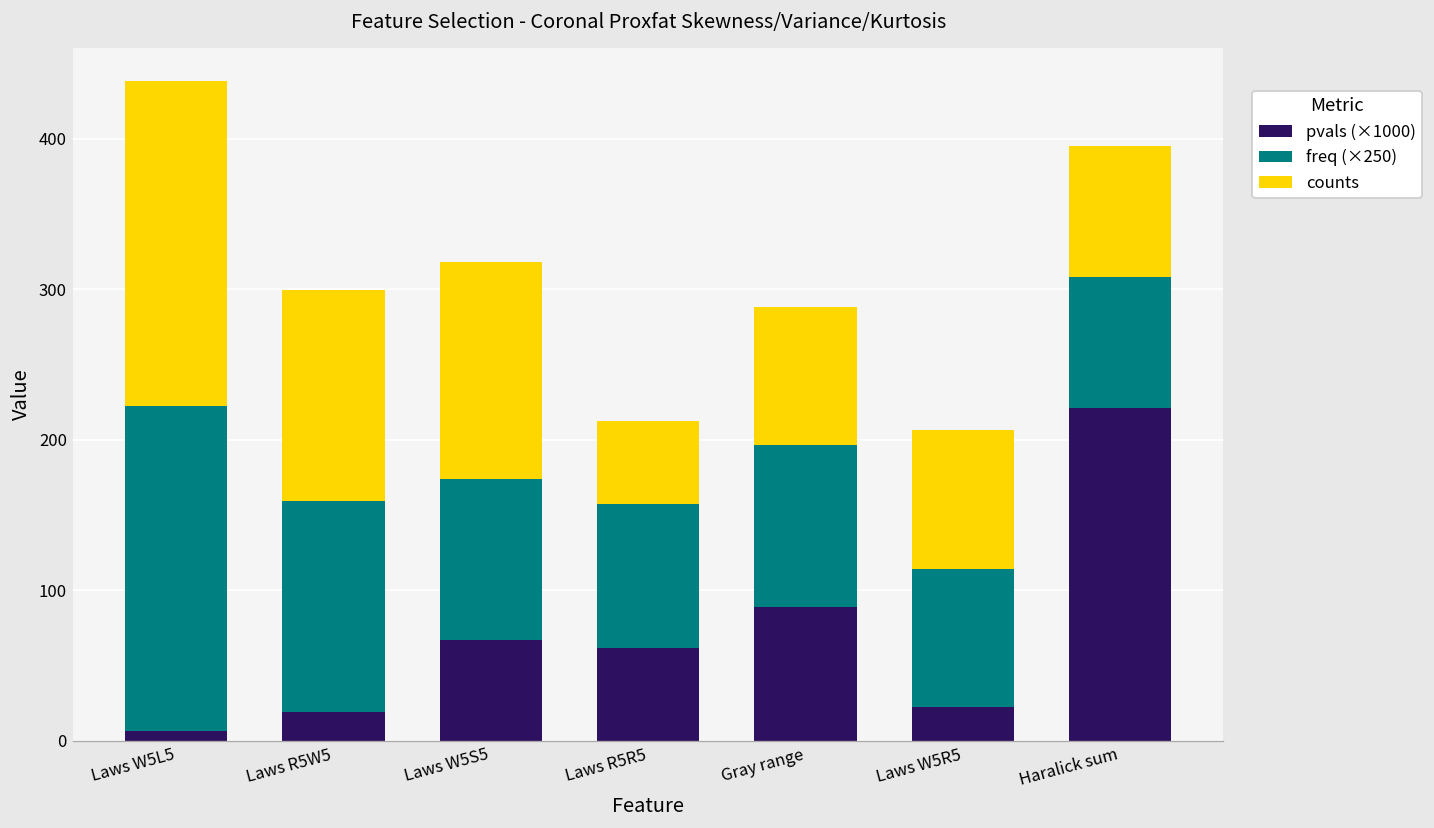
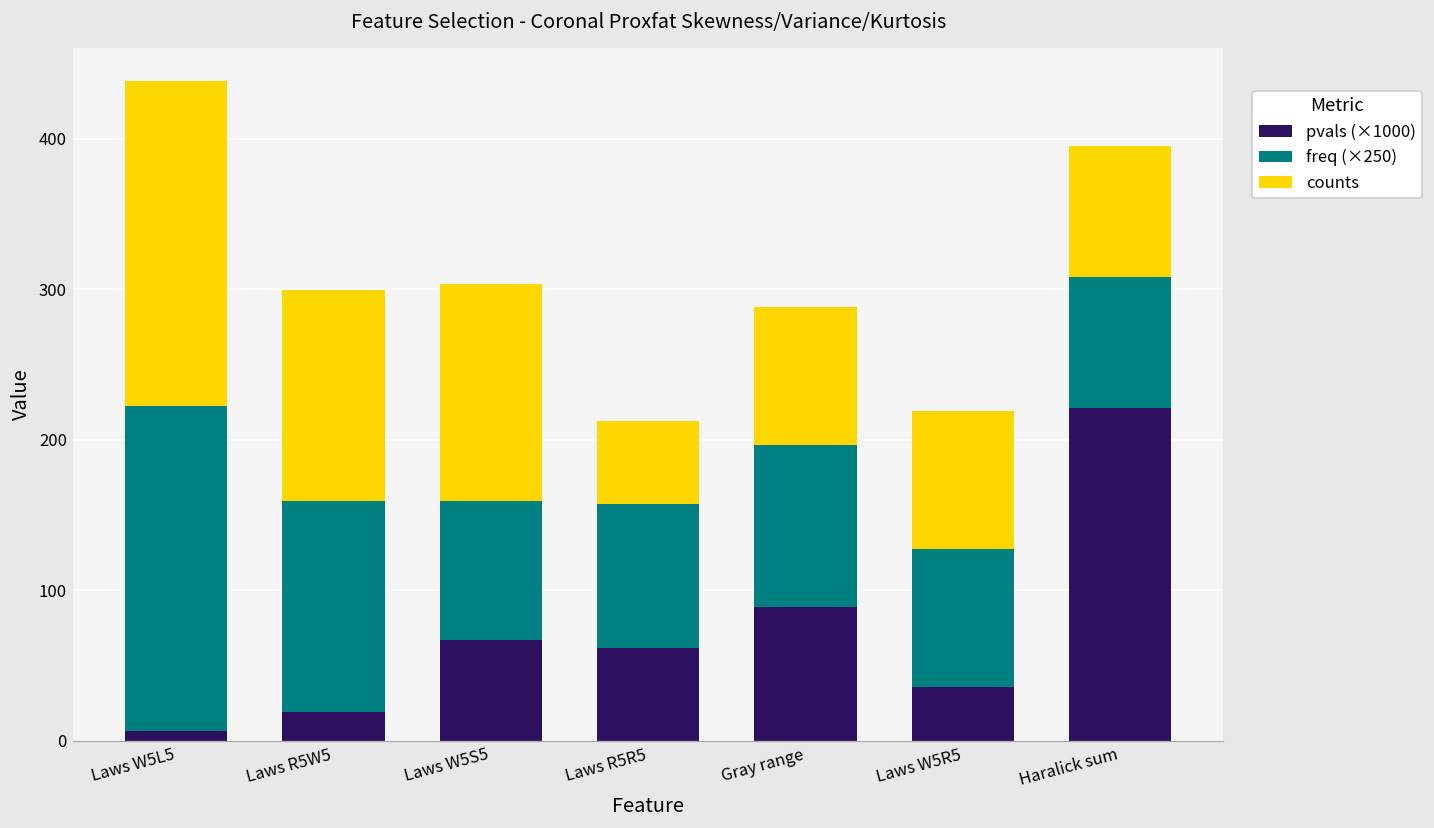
  {
    "pvals (×1000)": {
      "Laws W5L5": 7,
      "Laws R5W5": 19,
      "Laws W5S5": 67,
      "Laws R5R5": 62,
      "Gray range": 89,
-     "Laws W5R5": 22,
+     "Laws W5R5": 35,
      "Haralick sum": 221
    },
    "freq (×250)": {
      "Laws W5L5": 216,
      "Laws R5W5": 140,
-     "Laws W5S5": 107,
+     "Laws W5S5": 92,
      "Laws R5R5": 96,
      "Gray range": 108,
      "Laws W5R5": 92,
      "Haralick sum": 87
    },
    "counts": {
      "Laws W5L5": 216,
      "Laws R5W5": 140,
      "Laws W5S5": 144,
      "Laws R5R5": 55,
      "Gray range": 92,
      "Laws W5R5": 92,
      "Haralick sum": 87
    }
  }
